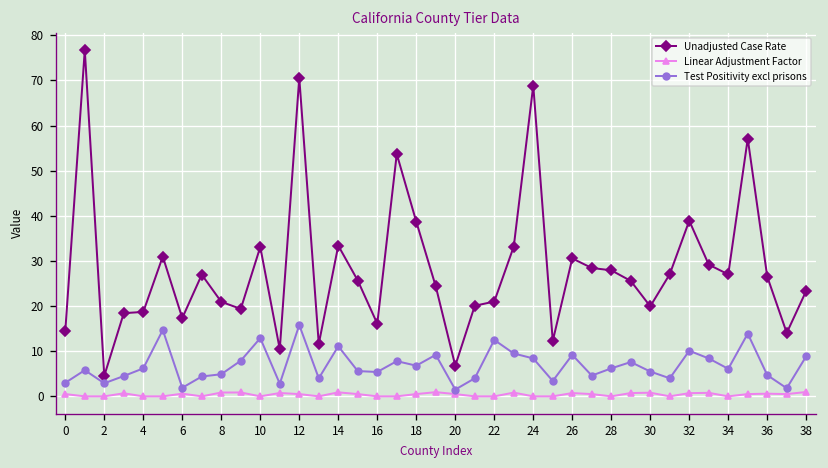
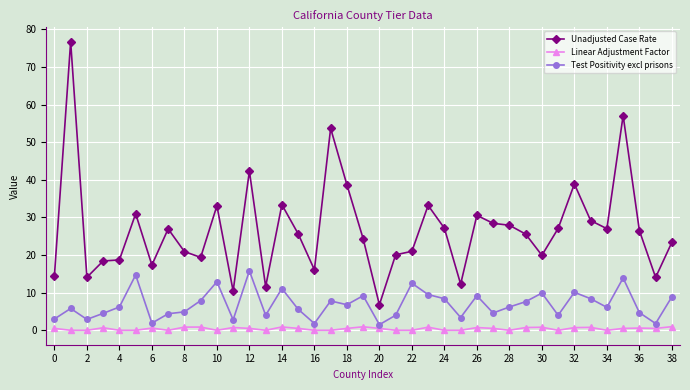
  {
    "Unadjusted Case Rate": {
      "0": 14,
-     "2": 5,
+     "2": 14,
      "4": 19,
      "6": 17,
      "8": 21,
      "10": 33,
-     "12": 71,
+     "12": 42,
      "14": 33,
      "16": 16,
      "18": 39,
      "20": 7,
      "22": 21,
-     "24": 69,
+     "24": 27,
      "26": 31,
      "28": 28,
      "30": 20,
      "32": 39,
      "34": 27,
      "36": 27,
      "38": 23
    },
    "Linear Adjustment Factor": {
      "0": 1,
      "2": 0,
      "4": 0,
      "6": 1,
      "8": 1,
      "10": 0,
      "12": 1,
      "14": 1,
      "16": 0,
      "18": 1,
      "20": 1,
      "22": 0,
      "24": 0,
      "26": 1,
      "28": 0,
      "30": 1,
      "32": 1,
      "34": 0,
      "36": 1,
      "38": 1
    },
    "Test Positivity excl prisons": {
      "0": 3,
      "2": 3,
      "4": 6,
      "6": 2,
      "8": 5,
      "10": 13,
      "12": 16,
      "14": 11,
-     "16": 5,
+     "16": 2,
      "18": 7,
      "20": 2,
      "22": 13,
      "24": 8,
      "26": 9,
      "28": 6,
-     "30": 6,
+     "30": 10,
      "32": 10,
      "34": 6,
      "36": 5,
      "38": 9
    }
  }
